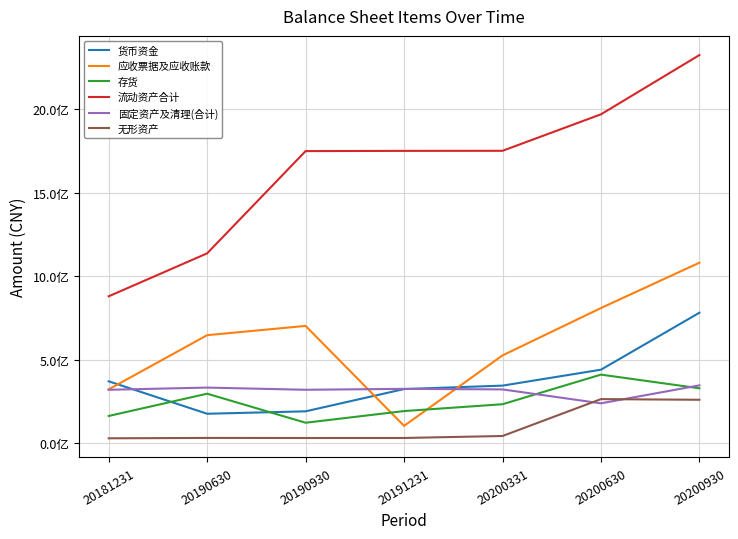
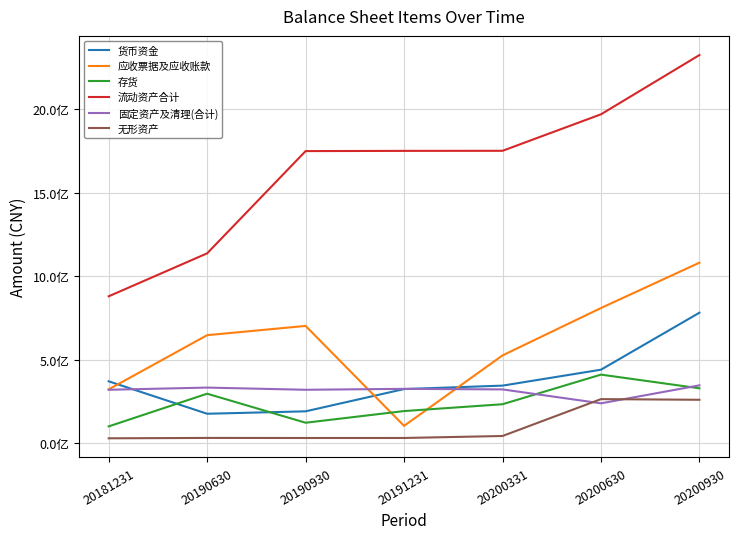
  {
    "货币资金": {
      "20181231": "3.7亿",
      "20190630": "1.8亿",
      "20190930": "1.9亿",
      "20200331": "3.5亿",
      "20200630": "4.4亿",
      "20200930": "7.8亿"
    },
    "应收票据及应收账款": {
      "20190630": "6.5亿",
      "20190930": "7.0亿",
      "20191231": "1.1亿",
      "20200331": "5.3亿",
      "20200630": "8.1亿",
      "20200930": "10.8亿"
    },
    "存货": {
-     "20181231": "1.6亿",
+     "20181231": "1.0亿",
      "20190630": "3.0亿",
      "20190930": "1.2亿",
      "20191231": "1.9亿",
      "20200331": "2.3亿",
      "20200630": "4.1亿",
      "20200930": "3.3亿"
    },
    "流动资产合计": {
      "20181231": "8.8亿",
      "20190630": "11.4亿",
      "20190930": "17.5亿",
      "20191231": "17.5亿",
      "20200331": "17.5亿",
      "20200630": "19.7亿",
      "20200930": "23.2亿"
    },
    "固定资产及清理(合计)": {
      "20190630": "3.3亿",
      "20190930": "3.2亿",
      "20200331": "3.2亿",
      "20200630": "2.4亿",
      "20200930": "3.5亿"
    },
    "无形资产": {
      "20181231": "0.3亿",
      "20190630": "0.3亿",
      "20190930": "0.3亿",
      "20191231": "0.3亿",
      "20200331": "0.4亿",
      "20200630": "2.7亿",
      "20200930": "2.6亿"
    }
  }
